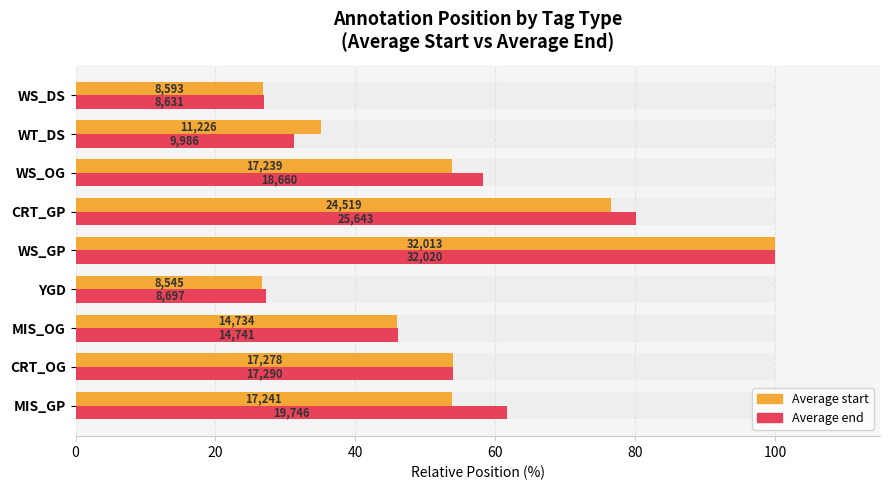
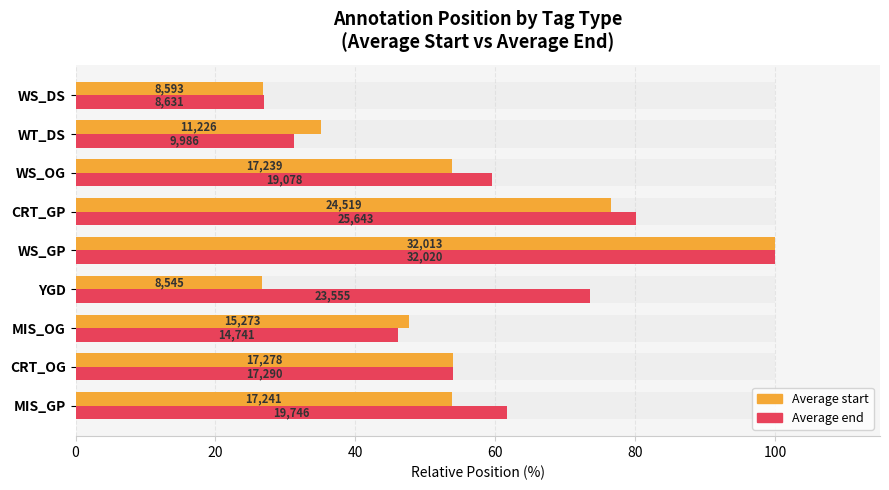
  {
    "Average start": {
-     "MIS_OG": "14,734"
+     "MIS_OG": "15,273"
    },
    "Average end": {
-     "WS_OG": "18,660",
-     "YGD": "8,697"
+     "WS_OG": "19,078",
+     "YGD": "23,555"
    }
  }
